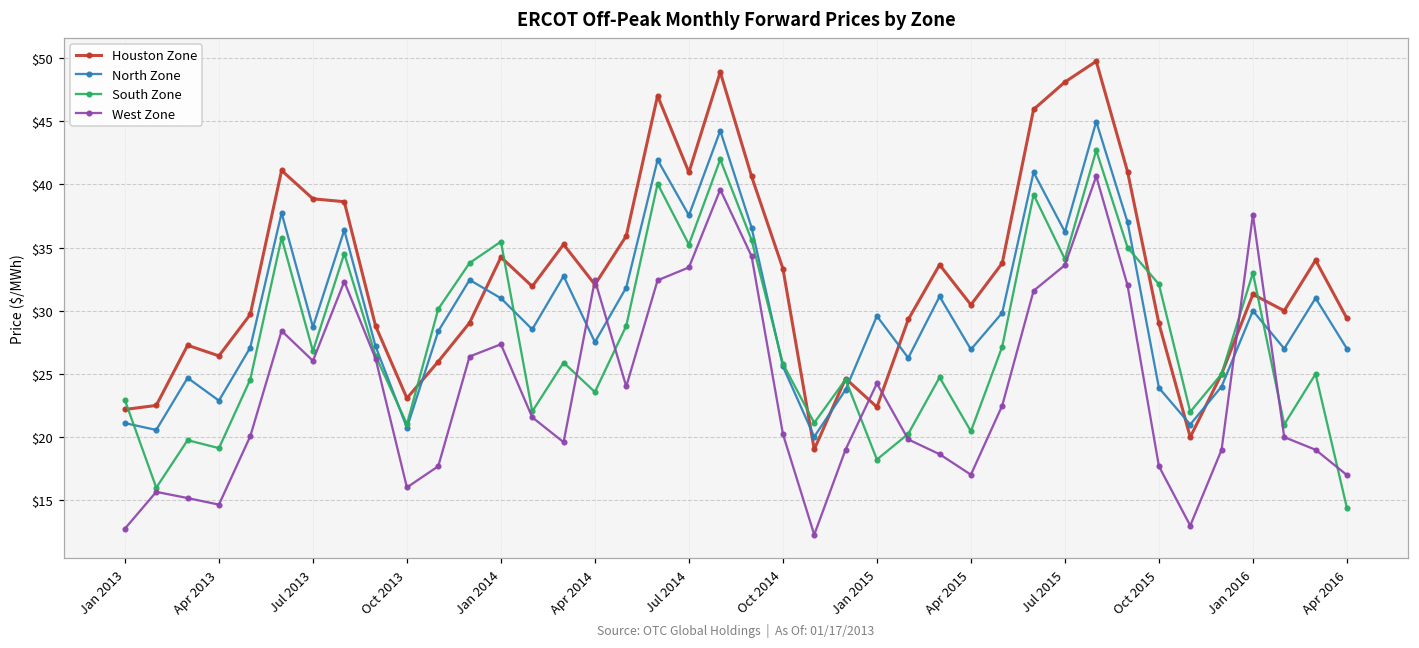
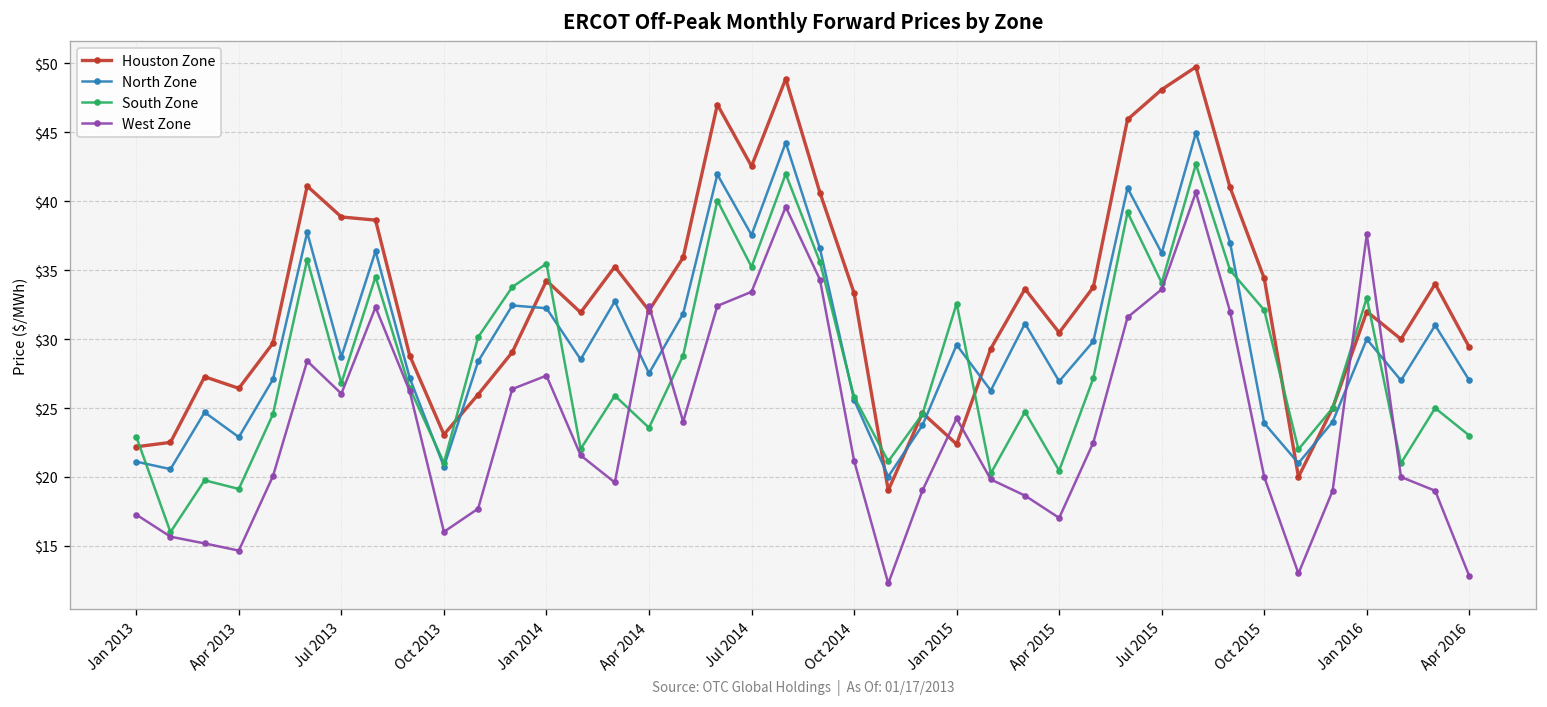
  {
    "Houston Zone": {
      "Jan 2013": "$22.2",
      "Apr 2013": "$26.4",
      "Jul 2013": "$38.9",
      "Oct 2013": "$23.1",
      "Jan 2014": "$34.2",
      "Apr 2014": "$32.1",
-     "Jul 2014": "$41.0",
+     "Jul 2014": "$42.5",
      "Oct 2014": "$33.3",
      "Jan 2015": "$22.4",
      "Apr 2015": "$30.5",
      "Jul 2015": "$48.1",
-     "Oct 2015": "$29.0",
-     "Jan 2016": "$31.3",
+     "Oct 2015": "$34.4",
+     "Jan 2016": "$32.0",
      "Apr 2016": "$29.4"
    },
    "North Zone": {
      "Jan 2013": "$21.1",
      "Apr 2013": "$22.9",
      "Jul 2013": "$28.7",
      "Oct 2013": "$20.8",
-     "Jan 2014": "$31.0",
+     "Jan 2014": "$32.2",
      "Apr 2014": "$27.5",
      "Jul 2014": "$37.6",
      "Jan 2015": "$29.6",
      "Apr 2015": "$26.9",
      "Jul 2015": "$36.2",
      "Oct 2015": "$23.9",
      "Jan 2016": "$30.0",
      "Apr 2016": "$27.0"
    },
    "South Zone": {
      "Jan 2013": "$22.9",
      "Apr 2013": "$19.1",
      "Jul 2013": "$26.8",
      "Oct 2013": "$21.0",
      "Jan 2014": "$35.5",
      "Apr 2014": "$23.6",
      "Jul 2014": "$35.2",
-     "Jan 2015": "$18.2",
+     "Jan 2015": "$32.6",
      "Apr 2015": "$20.5",
      "Jul 2015": "$34.1",
      "Oct 2015": "$32.1",
      "Jan 2016": "$33.0",
-     "Apr 2016": "$14.4"
+     "Apr 2016": "$23.0"
    },
    "West Zone": {
-     "Jan 2013": "$12.8",
+     "Jan 2013": "$17.3",
      "Apr 2013": "$14.7",
      "Jul 2013": "$26.0",
      "Oct 2013": "$16.0",
      "Jan 2014": "$27.4",
      "Apr 2014": "$32.4",
      "Jul 2014": "$33.4",
-     "Oct 2014": "$20.3",
+     "Oct 2014": "$21.2",
      "Jan 2015": "$24.3",
      "Apr 2015": "$17.0",
      "Jul 2015": "$33.6",
-     "Oct 2015": "$17.7",
+     "Oct 2015": "$20.0",
      "Jan 2016": "$37.6",
-     "Apr 2016": "$17.0"
+     "Apr 2016": "$12.8"
    }
  }
